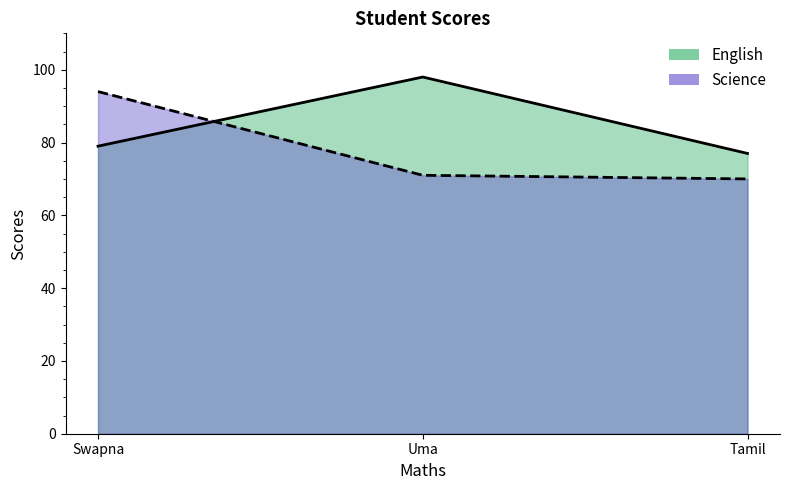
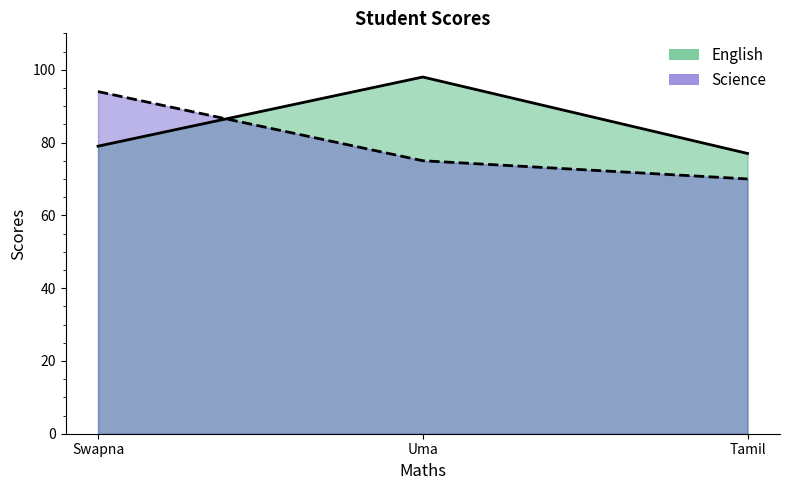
  {
    "English": {
      "Swapna": 79,
      "Uma": 98,
      "Tamil": 77
    },
    "Science": {
      "Swapna": 94,
-     "Uma": 71,
+     "Uma": 75,
      "Tamil": 70
    }
  }
